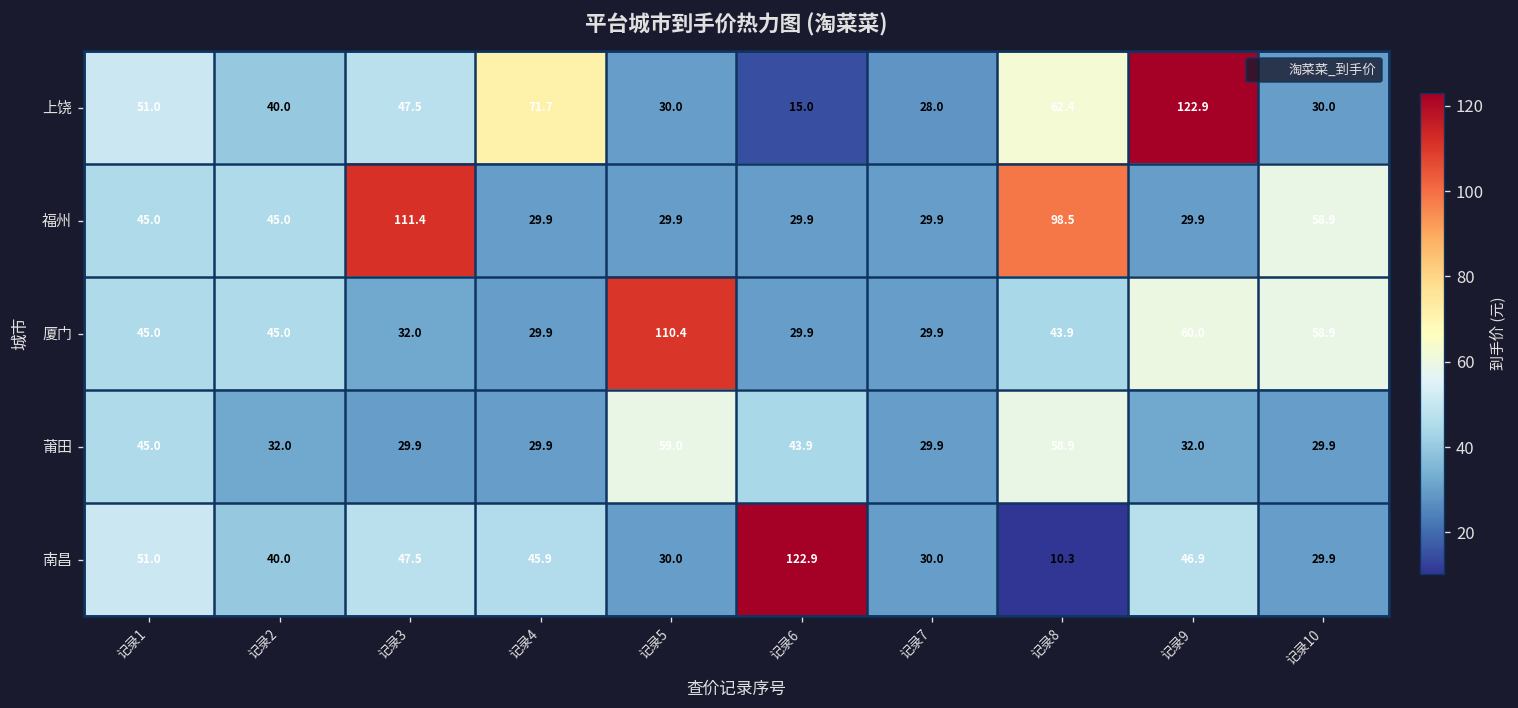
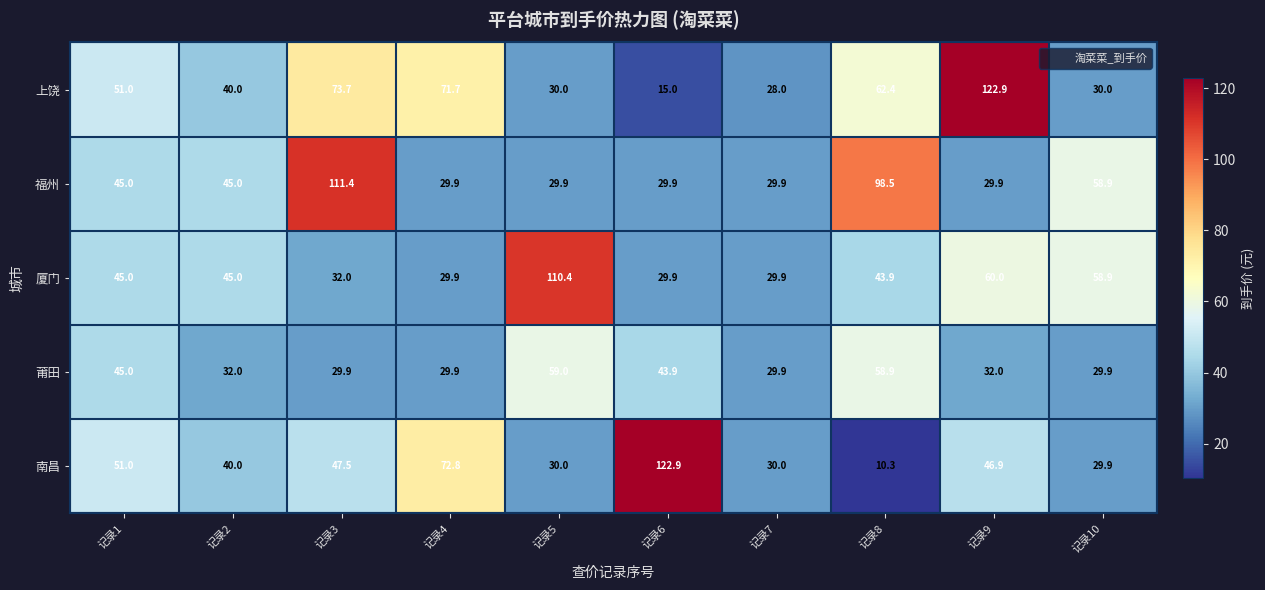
  {
    "上饶": {
      "记录1": 51.0,
      "记录2": 40.0,
-     "记录3": 47.5,
+     "记录3": 73.7,
      "记录4": 71.7,
      "记录5": 30.0,
      "记录6": 15.0,
      "记录7": 28.0,
      "记录9": 122.9,
      "记录10": 30.0
    },
    "福州": {
      "记录1": 45.0,
      "记录2": 45.0,
      "记录3": 111.4,
      "记录4": 29.9,
      "记录5": 29.9,
      "记录6": 29.9,
      "记录7": 29.9,
      "记录8": 98.5,
      "记录9": 29.9
    },
    "厦门": {
      "记录1": 45.0,
      "记录2": 45.0,
      "记录3": 32.0,
      "记录4": 29.9,
      "记录5": 110.4,
      "记录6": 29.9,
      "记录7": 29.9,
      "记录8": 43.9
    },
    "莆田": {
      "记录1": 45.0,
      "记录2": 32.0,
      "记录3": 29.9,
      "记录4": 29.9,
      "记录6": 43.9,
      "记录7": 29.9,
      "记录9": 32.0,
      "记录10": 29.9
    },
    "南昌": {
      "记录1": 51.0,
      "记录2": 40.0,
      "记录3": 47.5,
-     "记录4": 45.9,
+     "记录4": 72.8,
      "记录5": 30.0,
      "记录6": 122.9,
      "记录7": 30.0,
      "记录8": 10.3,
      "记录9": 46.9,
      "记录10": 29.9
    }
  }
